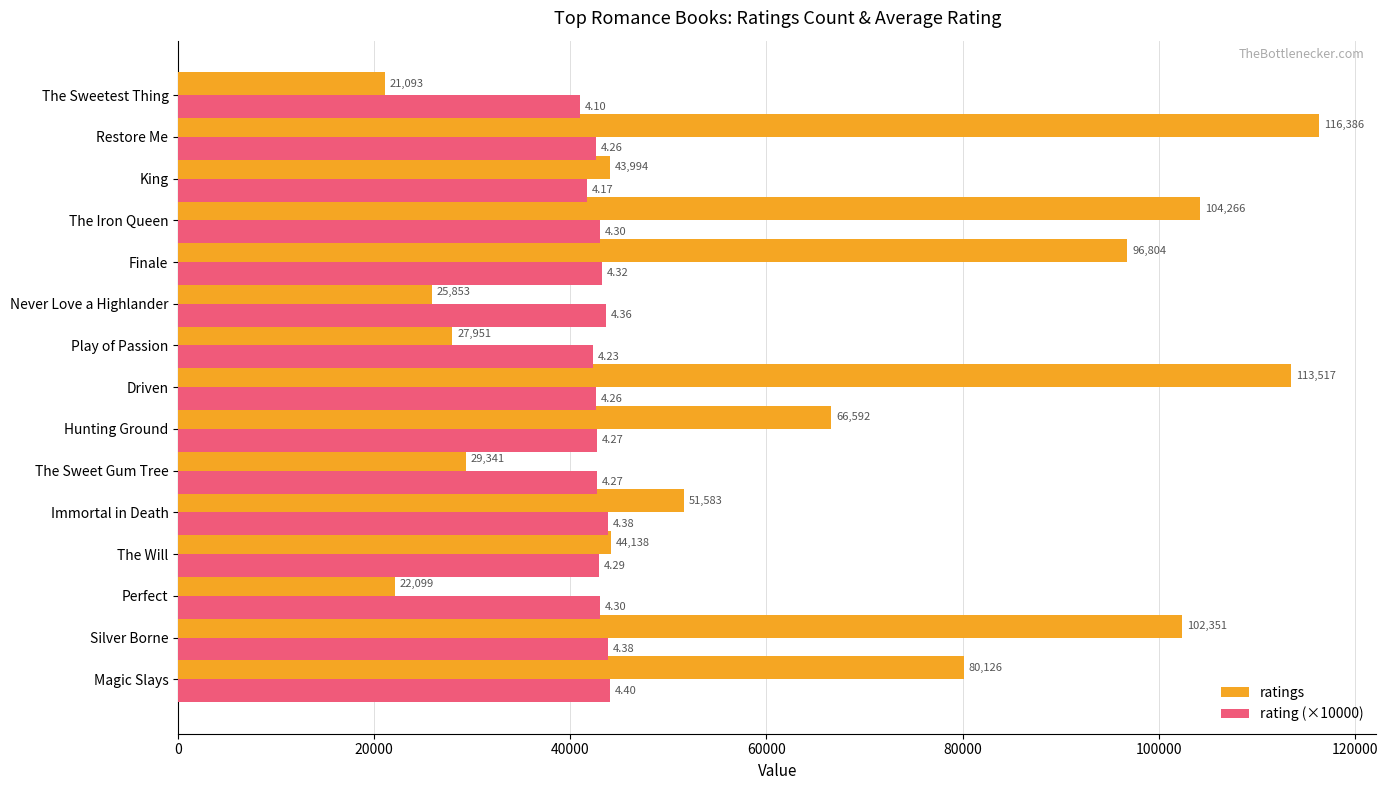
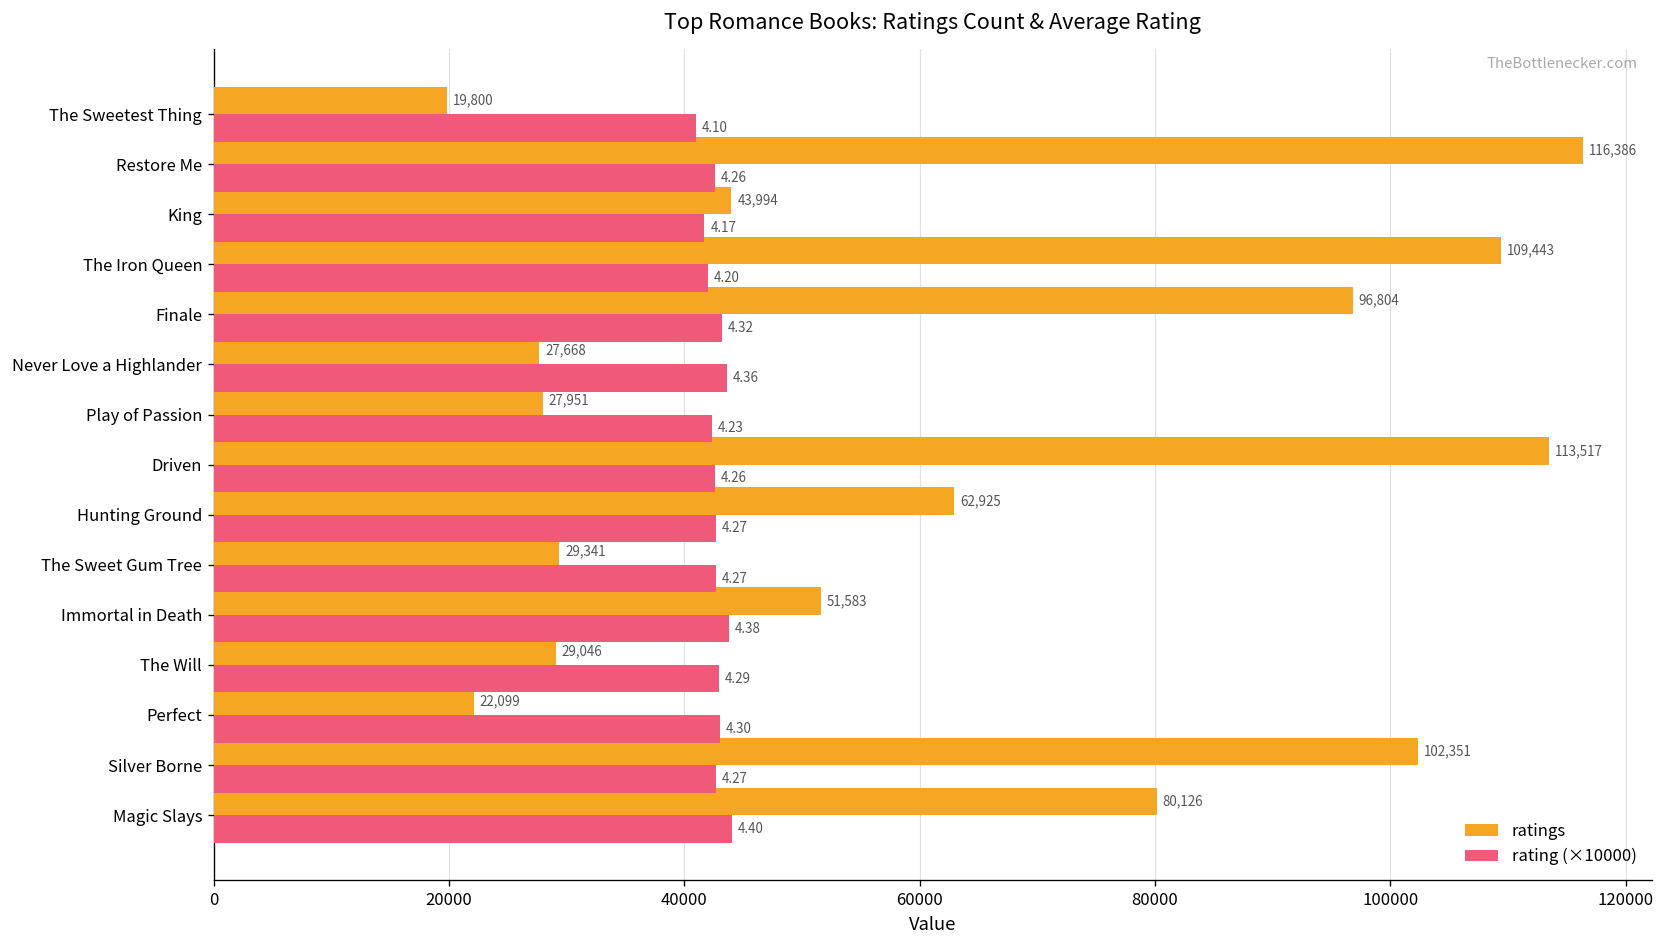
  {
    "ratings": {
-     "The Sweetest Thing": "21,093",
+     "The Sweetest Thing": "19,800",
      "Restore Me": "116,386",
      "King": "43,994",
-     "The Iron Queen": "104,266",
+     "The Iron Queen": "109,443",
      "Finale": "96,804",
-     "Never Love a Highlander": "25,853",
+     "Never Love a Highlander": "27,668",
      "Play of Passion": "27,951",
      "Driven": "113,517",
-     "Hunting Ground": "66,592",
+     "Hunting Ground": "62,925",
      "The Sweet Gum Tree": "29,341",
      "Immortal in Death": "51,583",
-     "The Will": "44,138",
+     "The Will": "29,046",
      "Perfect": "22,099",
      "Silver Borne": "102,351",
      "Magic Slays": "80,126"
    },
    "rating (×10000)": {
-     "The Iron Queen": "4.30",
-     "Silver Borne": "4.38"
+     "The Iron Queen": "4.20",
+     "Silver Borne": "4.27"
    }
  }
